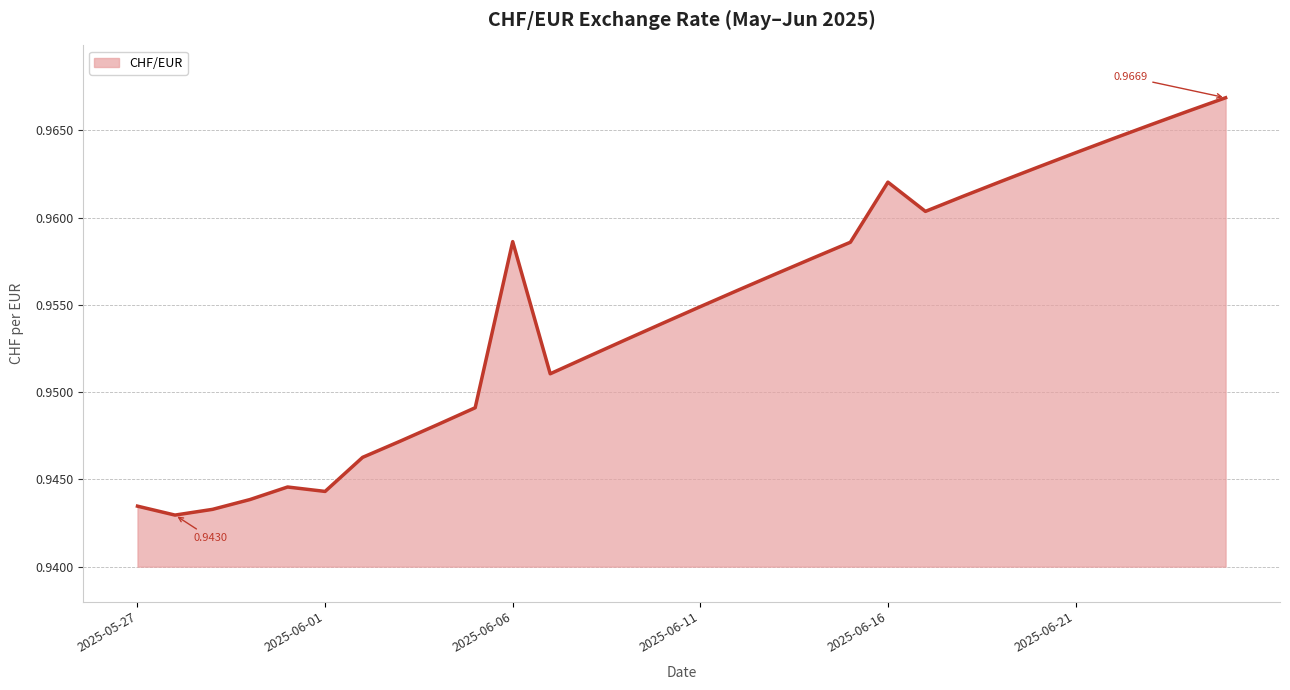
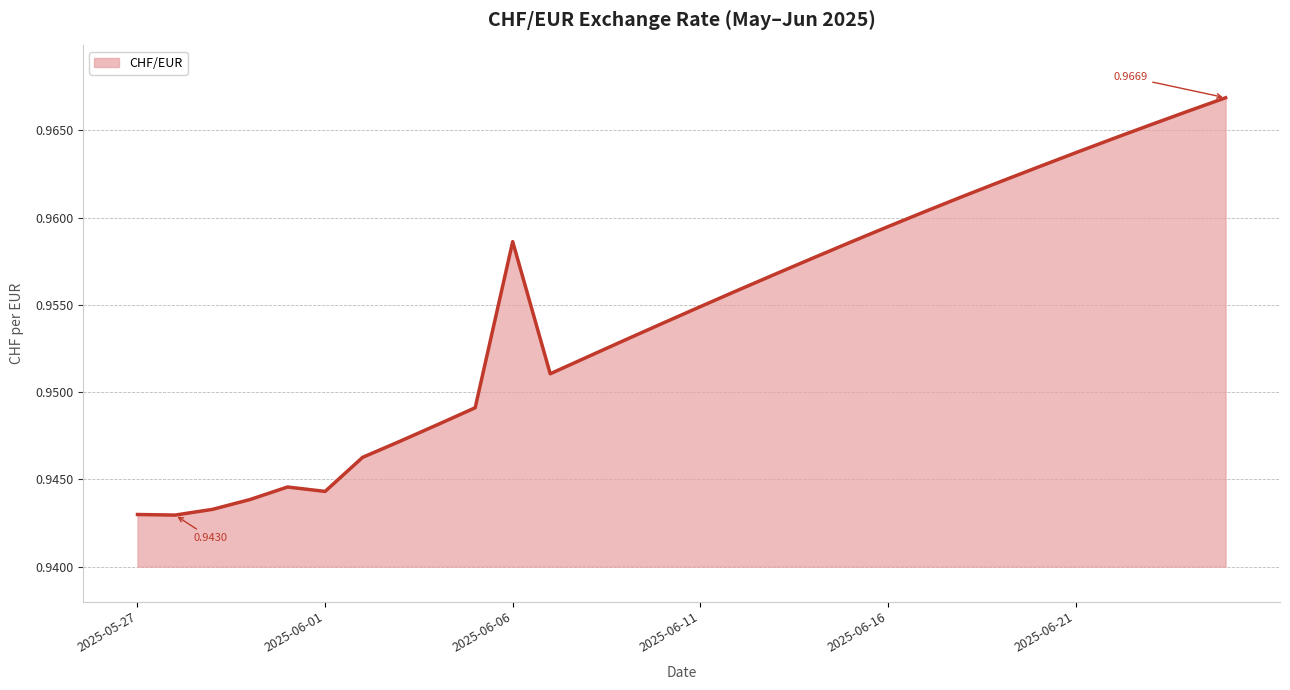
  {
-   "2025-05-27": 0.9435,
+   "2025-05-27": 0.9430,
    "2025-06-01": 0.9443,
    "2025-06-06": 0.9586,
    "2025-06-11": 0.9549,
-   "2025-06-16": 0.9620,
+   "2025-06-16": 0.9595,
    "2025-06-21": 0.9637
  }
